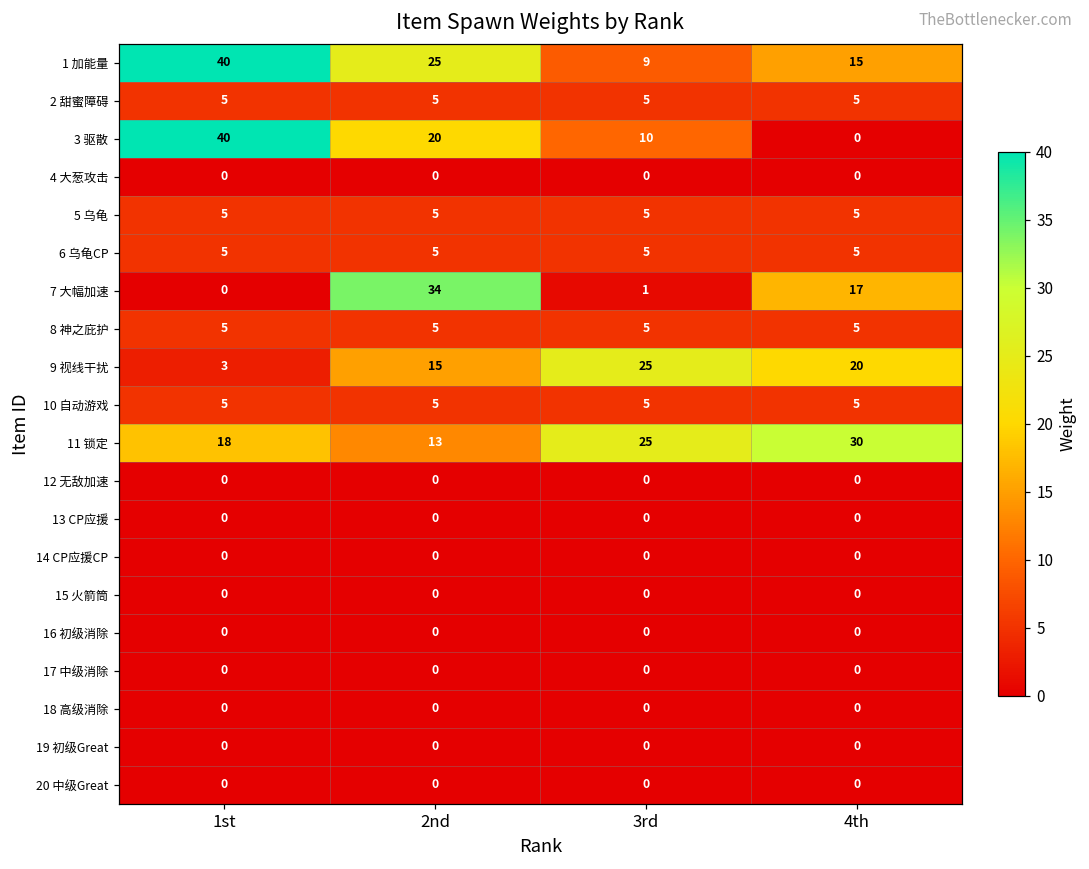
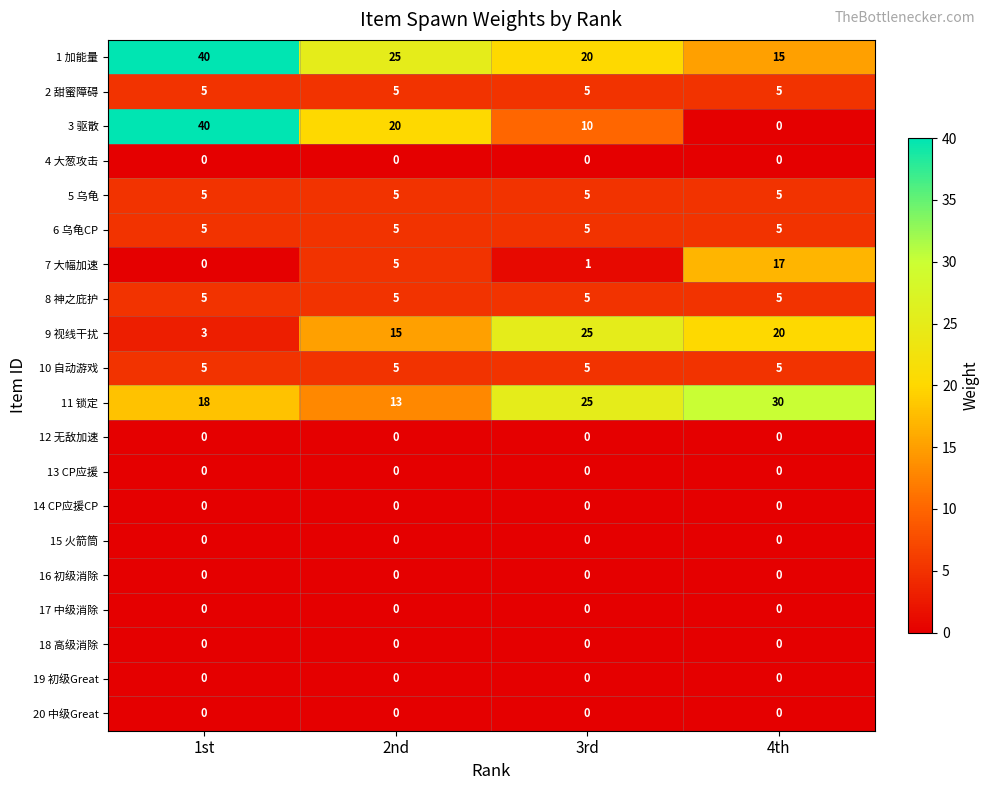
  {
    "1 加能量": {
      "1st": 40,
      "2nd": 25,
-     "3rd": 9,
+     "3rd": 20,
      "4th": 15
    },
    "2 甜蜜障碍": {
      "1st": 5,
      "2nd": 5,
      "3rd": 5,
      "4th": 5
    },
    "3 驱散": {
      "1st": 40,
      "2nd": 20,
      "3rd": 10,
      "4th": 0
    },
    "4 大葱攻击": {
      "1st": 0,
      "2nd": 0,
      "3rd": 0,
      "4th": 0
    },
    "5 乌龟": {
      "1st": 5,
      "2nd": 5,
      "3rd": 5,
      "4th": 5
    },
    "6 乌龟CP": {
      "1st": 5,
      "2nd": 5,
      "3rd": 5,
      "4th": 5
    },
    "7 大幅加速": {
      "1st": 0,
-     "2nd": 34,
+     "2nd": 5,
      "3rd": 1,
      "4th": 17
    },
    "8 神之庇护": {
      "1st": 5,
      "2nd": 5,
      "3rd": 5,
      "4th": 5
    },
    "9 视线干扰": {
      "1st": 3,
      "2nd": 15,
      "3rd": 25,
      "4th": 20
    },
    "10 自动游戏": {
      "1st": 5,
      "2nd": 5,
      "3rd": 5,
      "4th": 5
    },
    "11 锁定": {
      "1st": 18,
      "2nd": 13,
      "3rd": 25,
      "4th": 30
    },
    "12 无敌加速": {
      "1st": 0,
      "2nd": 0,
      "3rd": 0,
      "4th": 0
    },
    "13 CP应援": {
      "1st": 0,
      "2nd": 0,
      "3rd": 0,
      "4th": 0
    },
    "14 CP应援CP": {
      "1st": 0,
      "2nd": 0,
      "3rd": 0,
      "4th": 0
    },
    "15 火箭筒": {
      "1st": 0,
      "2nd": 0,
      "3rd": 0,
      "4th": 0
    },
    "16 初级消除": {
      "1st": 0,
      "2nd": 0,
      "3rd": 0,
      "4th": 0
    },
    "17 中级消除": {
      "1st": 0,
      "2nd": 0,
      "3rd": 0,
      "4th": 0
    },
    "18 高级消除": {
      "1st": 0,
      "2nd": 0,
      "3rd": 0,
      "4th": 0
    },
    "19 初级Great": {
      "1st": 0,
      "2nd": 0,
      "3rd": 0,
      "4th": 0
    },
    "20 中级Great": {
      "1st": 0,
      "2nd": 0,
      "3rd": 0,
      "4th": 0
    }
  }
